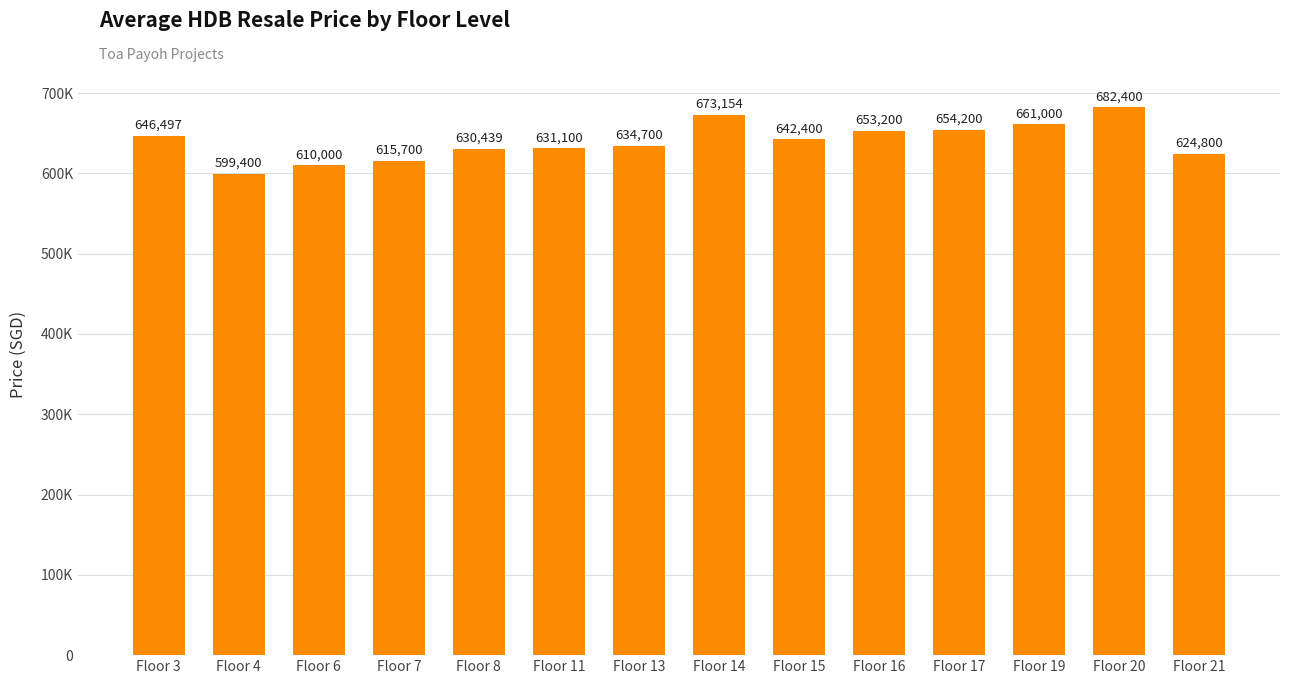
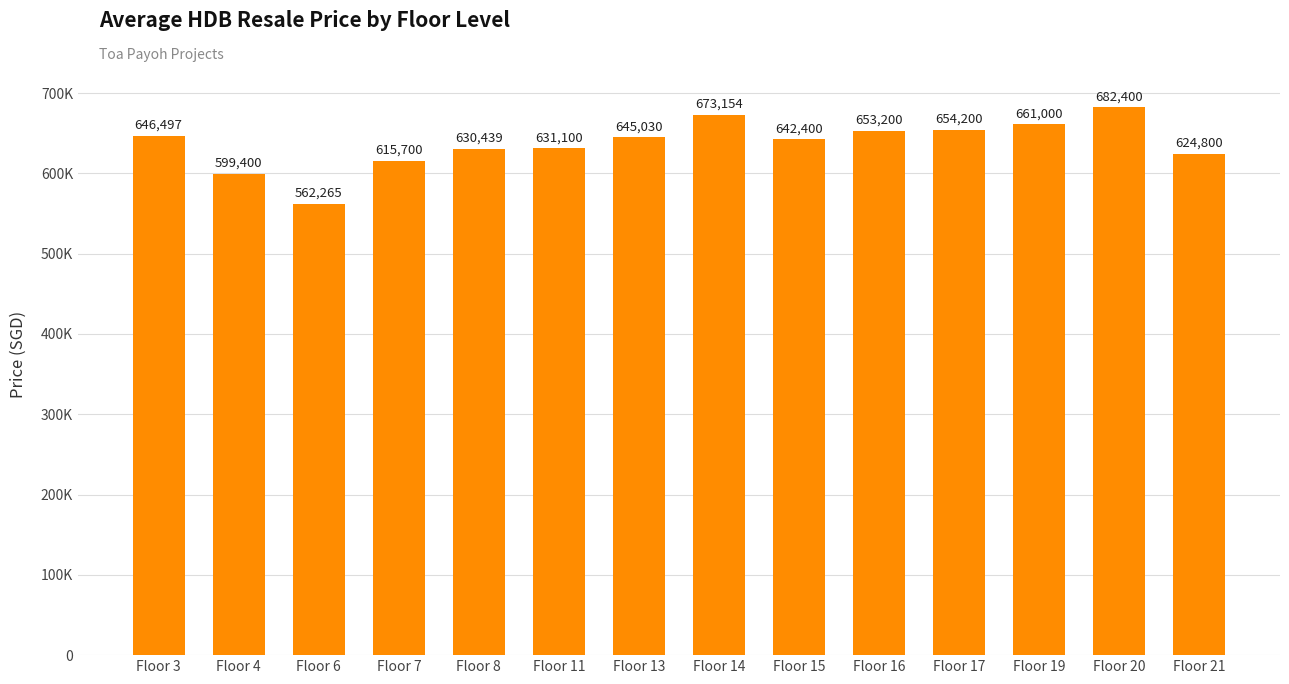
  {
    "Floor 3": "646,497",
    "Floor 4": "599,400",
-   "Floor 6": "610,000",
+   "Floor 6": "562,265",
    "Floor 7": "615,700",
    "Floor 8": "630,439",
    "Floor 11": "631,100",
-   "Floor 13": "634,700",
+   "Floor 13": "645,030",
    "Floor 14": "673,154",
    "Floor 15": "642,400",
    "Floor 16": "653,200",
    "Floor 17": "654,200",
    "Floor 19": "661,000",
    "Floor 20": "682,400",
    "Floor 21": "624,800"
  }
